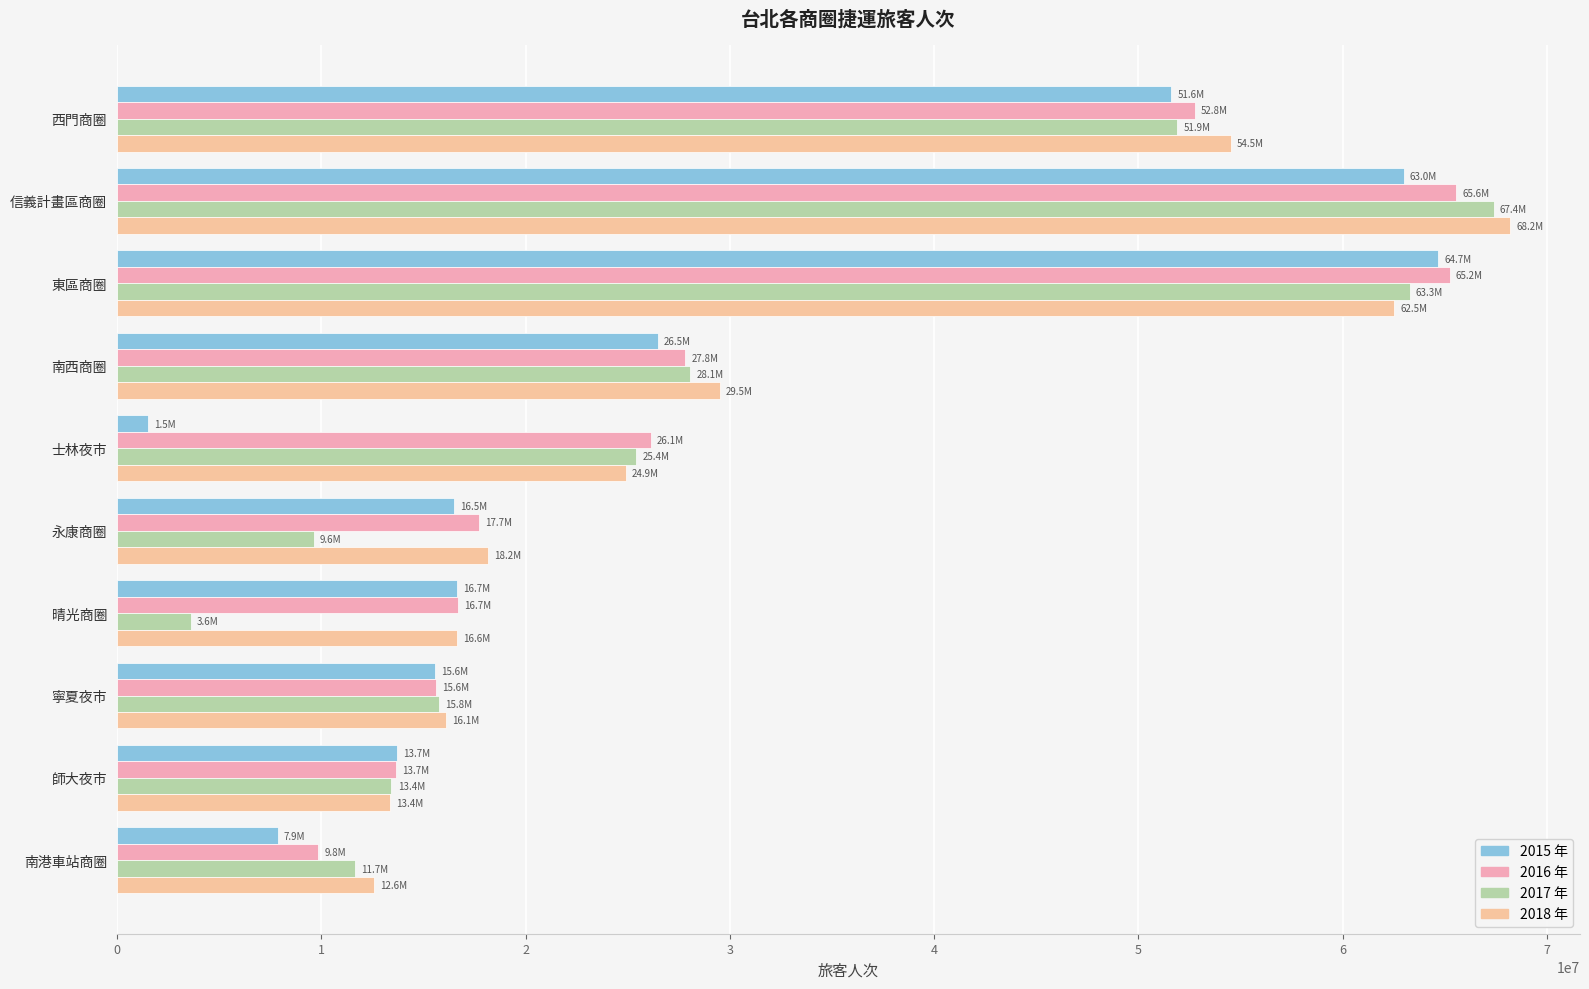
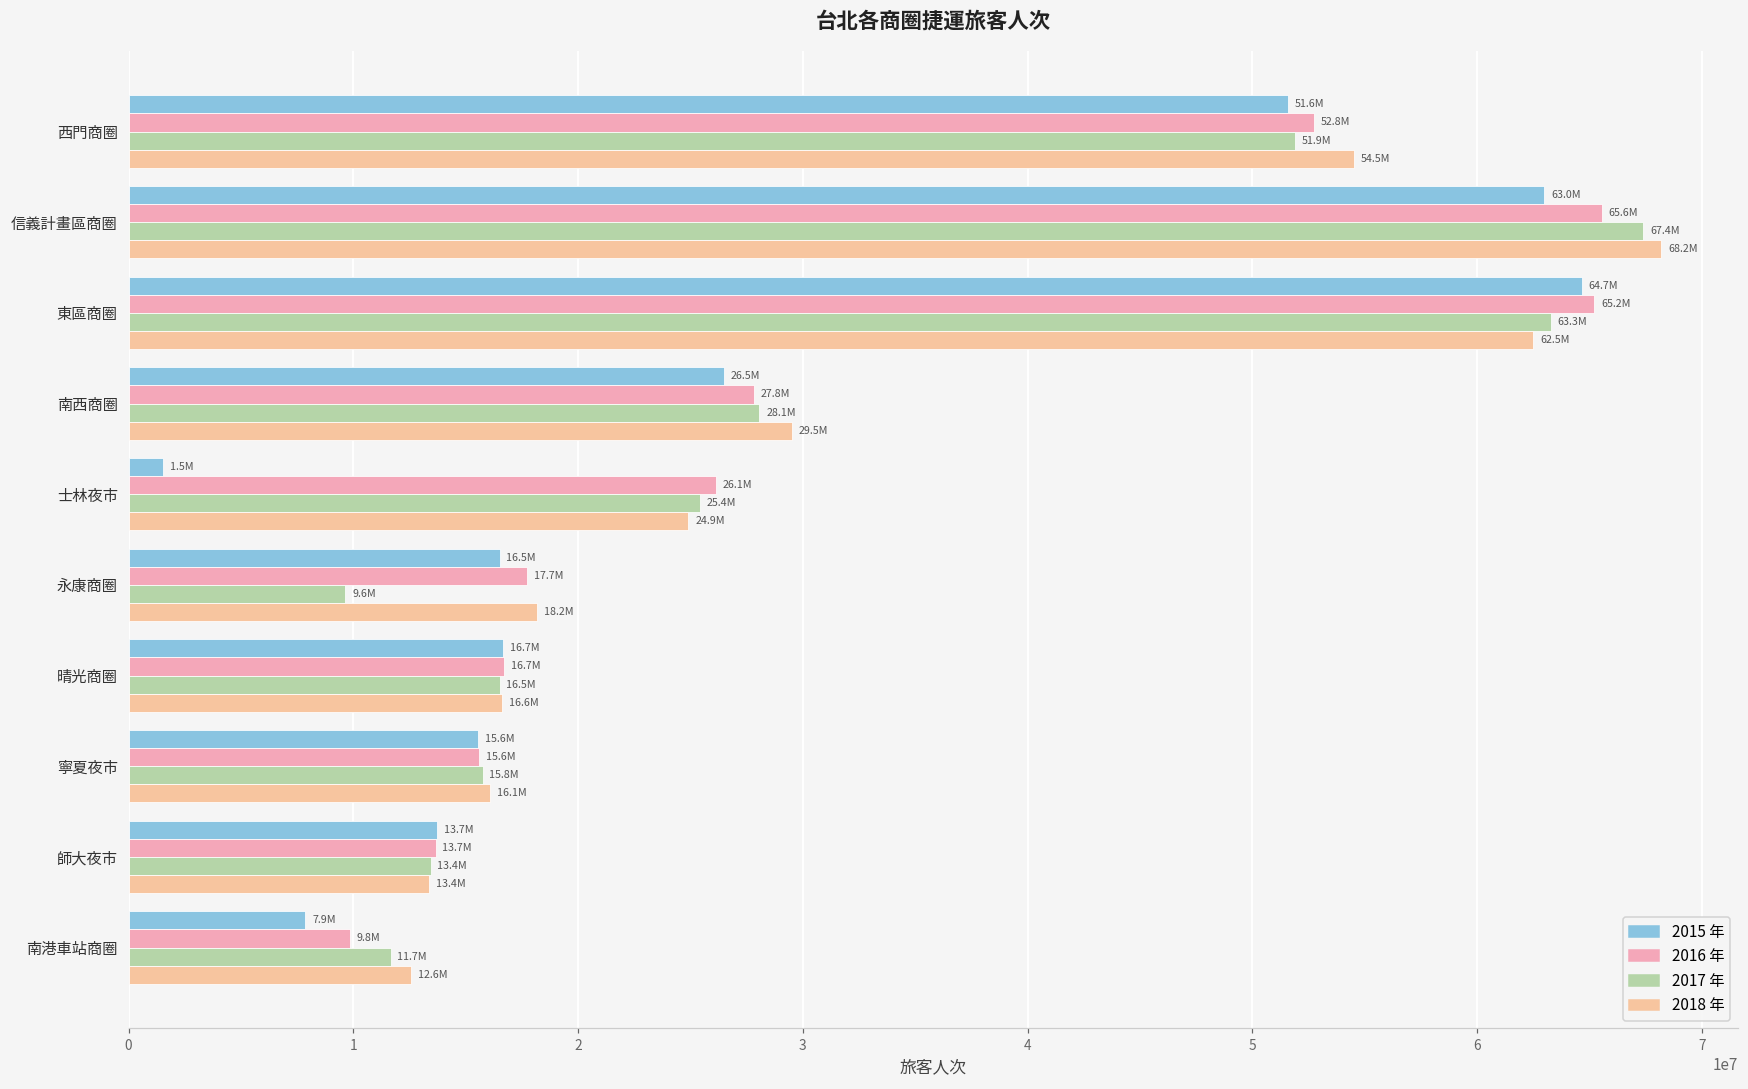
  {
    "2015 年": {
      "西門商圈": "51.6M",
      "信義計畫區商圈": "63.0M",
      "東區商圈": "64.7M",
      "南西商圈": "26.5M",
      "士林夜市": "1.5M",
      "永康商圈": "16.5M",
      "晴光商圈": "16.7M",
      "寧夏夜市": "15.6M",
      "師大夜市": "13.7M",
      "南港車站商圈": "7.9M"
    },
    "2017 年": {
      "西門商圈": "51.9M",
      "信義計畫區商圈": "67.4M",
      "東區商圈": "63.3M",
      "南西商圈": "28.1M",
      "士林夜市": "25.4M",
      "永康商圈": "9.6M",
-     "晴光商圈": "3.6M",
+     "晴光商圈": "16.5M",
      "寧夏夜市": "15.8M",
      "師大夜市": "13.4M",
      "南港車站商圈": "11.7M"
    }
  }
